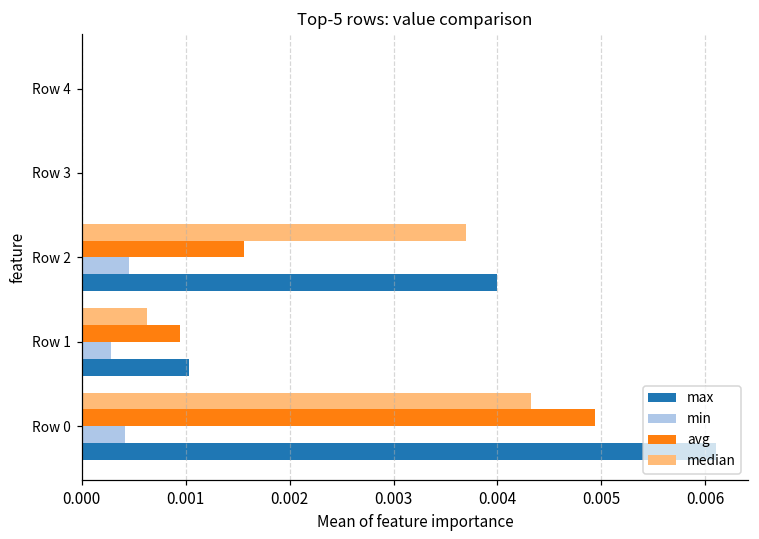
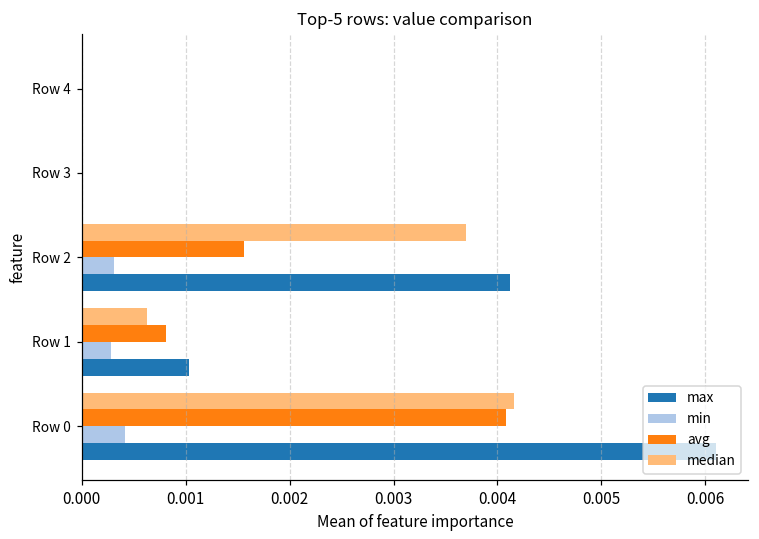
  {
    "max": {
      "Row 4": 0.0000,
      "Row 3": 0.0000,
-     "Row 2": 0.0040,
+     "Row 2": 0.0041,
      "Row 1": 0.0010
    },
    "min": {
      "Row 4": 0.0000,
      "Row 3": 0.0000,
-     "Row 2": 0.0005,
+     "Row 2": 0.0003,
      "Row 1": 0.0003,
      "Row 0": 0.0004
    },
    "avg": {
      "Row 4": 0.0000,
      "Row 3": 0.0000,
      "Row 2": 0.0016,
-     "Row 1": 0.0009,
-     "Row 0": 0.0049
+     "Row 1": 0.0008,
+     "Row 0": 0.0041
    },
    "median": {
      "Row 4": 0.0000,
      "Row 3": 0.0000,
      "Row 2": 0.0037,
      "Row 1": 0.0006,
-     "Row 0": 0.0043
+     "Row 0": 0.0042
    }
  }
